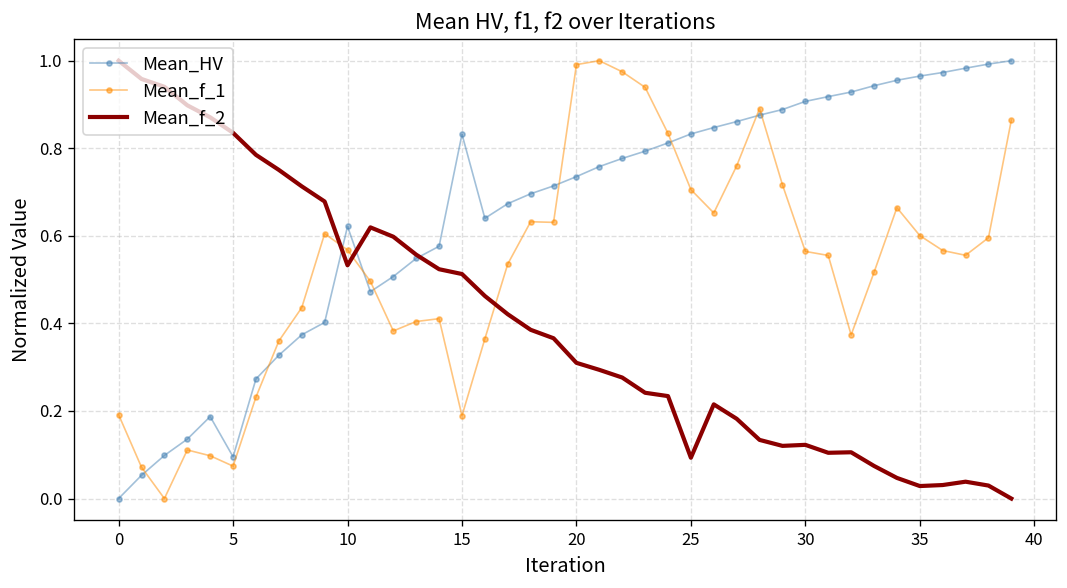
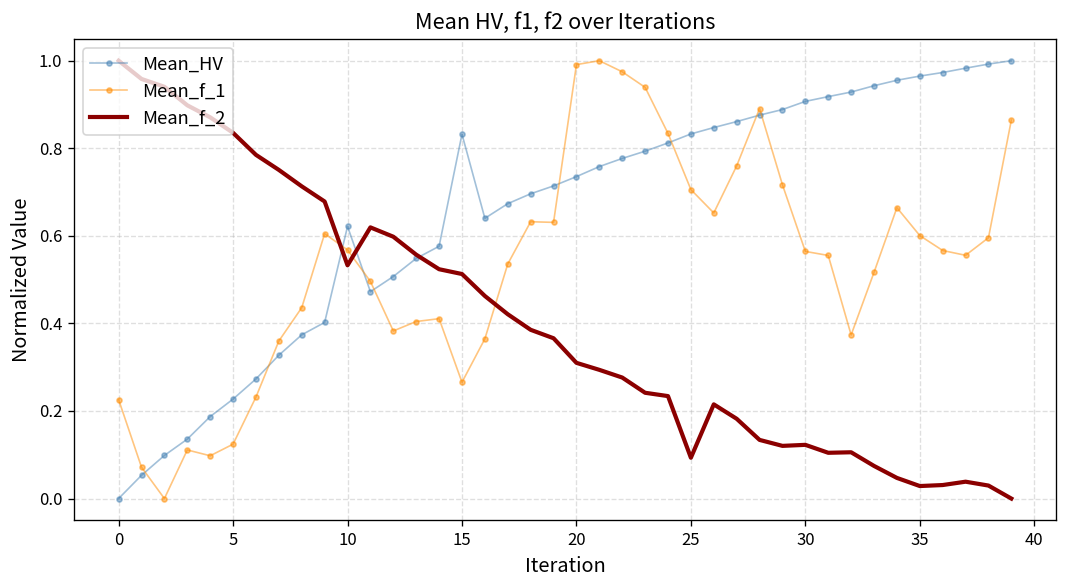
  {
    "Mean_HV": {
      "0": 0.00,
-     "5": 0.10,
+     "5": 0.23,
      "10": 0.62,
      "15": 0.83,
      "20": 0.74,
      "25": 0.83,
      "30": 0.91,
      "35": 0.96
    },
    "Mean_f_1": {
-     "0": 0.19,
-     "5": 0.07,
+     "0": 0.23,
+     "5": 0.12,
      "10": 0.57,
-     "15": 0.19,
+     "15": 0.27,
      "20": 0.99,
      "25": 0.71,
      "30": 0.56,
      "35": 0.60
    },
    "Mean_f_2": {
      "5": 0.84,
      "10": 0.53,
      "15": 0.51,
      "20": 0.31,
      "25": 0.09,
      "30": 0.12,
      "35": 0.03
    }
  }
